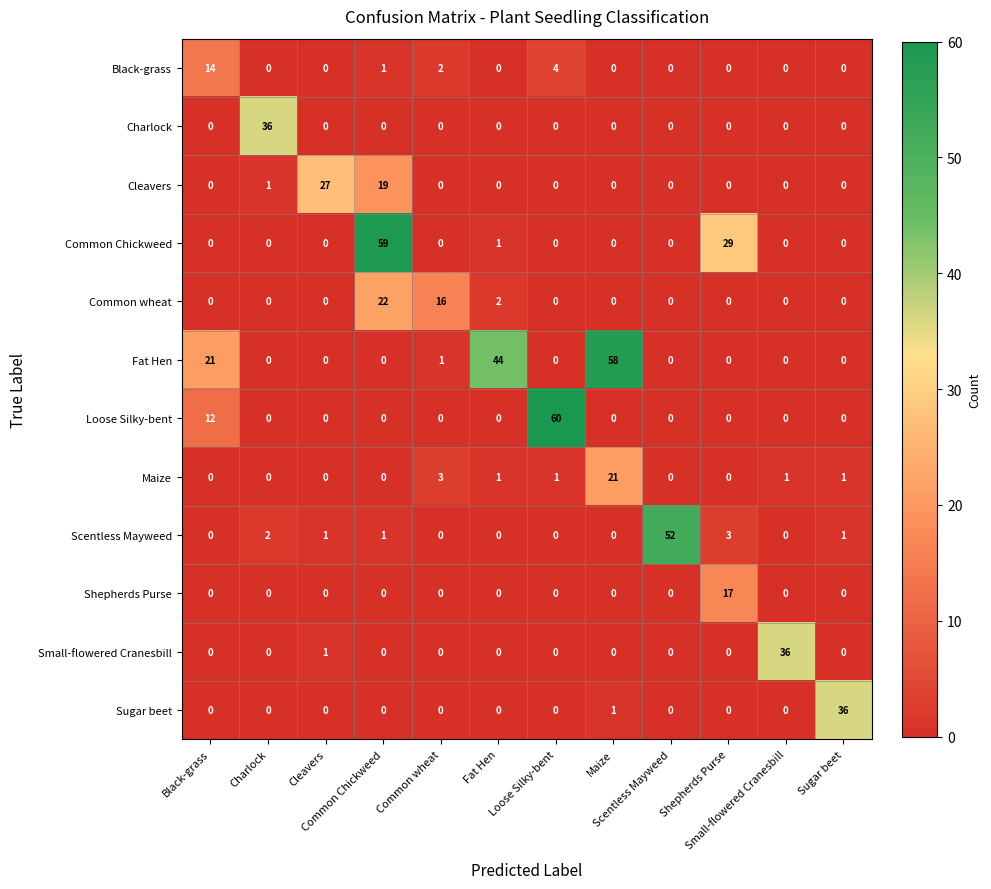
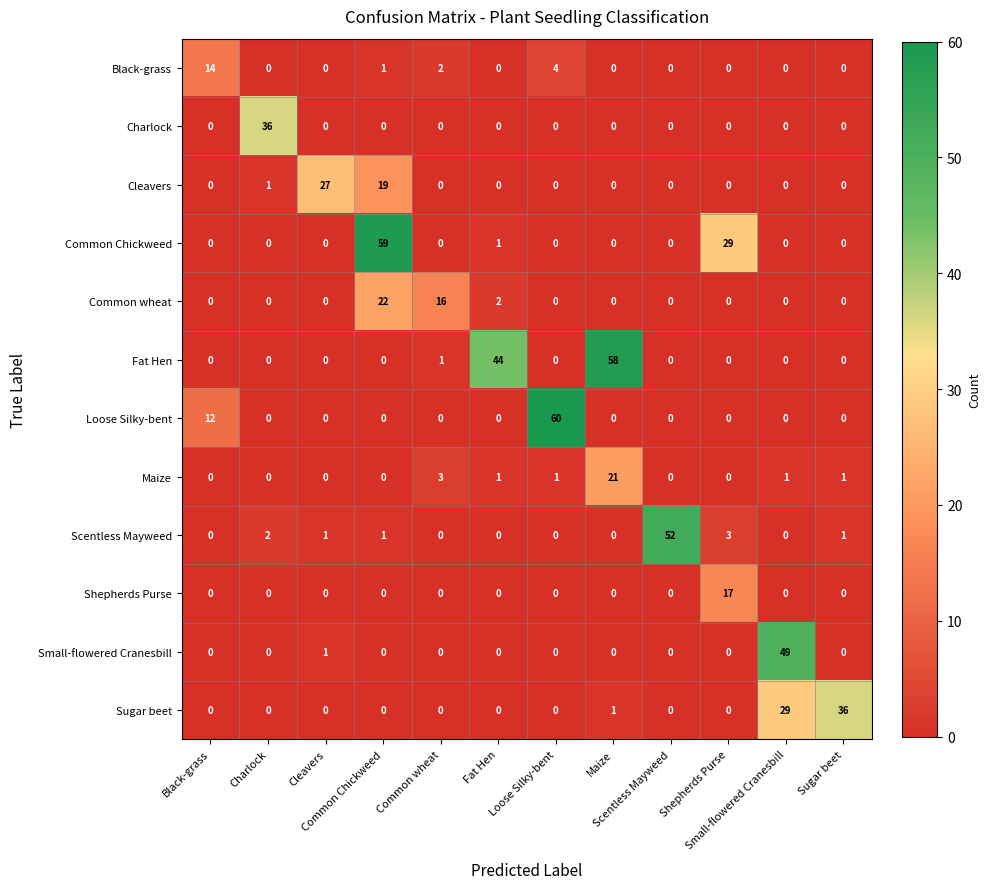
  {
    "Black-grass": {
      "Black-grass": 14,
      "Charlock": 0,
      "Cleavers": 0,
      "Common Chickweed": 1,
      "Common wheat": 2,
      "Fat Hen": 0,
      "Loose Silky-bent": 4,
      "Maize": 0,
      "Scentless Mayweed": 0,
      "Shepherds Purse": 0,
      "Small-flowered Cranesbill": 0,
      "Sugar beet": 0
    },
    "Charlock": {
      "Black-grass": 0,
      "Charlock": 36,
      "Cleavers": 0,
      "Common Chickweed": 0,
      "Common wheat": 0,
      "Fat Hen": 0,
      "Loose Silky-bent": 0,
      "Maize": 0,
      "Scentless Mayweed": 0,
      "Shepherds Purse": 0,
      "Small-flowered Cranesbill": 0,
      "Sugar beet": 0
    },
    "Cleavers": {
      "Black-grass": 0,
      "Charlock": 1,
      "Cleavers": 27,
      "Common Chickweed": 19,
      "Common wheat": 0,
      "Fat Hen": 0,
      "Loose Silky-bent": 0,
      "Maize": 0,
      "Scentless Mayweed": 0,
      "Shepherds Purse": 0,
      "Small-flowered Cranesbill": 0,
      "Sugar beet": 0
    },
    "Common Chickweed": {
      "Black-grass": 0,
      "Charlock": 0,
      "Cleavers": 0,
      "Common Chickweed": 59,
      "Common wheat": 0,
      "Fat Hen": 1,
      "Loose Silky-bent": 0,
      "Maize": 0,
      "Scentless Mayweed": 0,
      "Shepherds Purse": 29,
      "Small-flowered Cranesbill": 0,
      "Sugar beet": 0
    },
    "Common wheat": {
      "Black-grass": 0,
      "Charlock": 0,
      "Cleavers": 0,
      "Common Chickweed": 22,
      "Common wheat": 16,
      "Fat Hen": 2,
      "Loose Silky-bent": 0,
      "Maize": 0,
      "Scentless Mayweed": 0,
      "Shepherds Purse": 0,
      "Small-flowered Cranesbill": 0,
      "Sugar beet": 0
    },
    "Fat Hen": {
-     "Black-grass": 21,
+     "Black-grass": 0,
      "Charlock": 0,
      "Cleavers": 0,
      "Common Chickweed": 0,
      "Common wheat": 1,
      "Fat Hen": 44,
      "Loose Silky-bent": 0,
      "Maize": 58,
      "Scentless Mayweed": 0,
      "Shepherds Purse": 0,
      "Small-flowered Cranesbill": 0,
      "Sugar beet": 0
    },
    "Loose Silky-bent": {
      "Black-grass": 12,
      "Charlock": 0,
      "Cleavers": 0,
      "Common Chickweed": 0,
      "Common wheat": 0,
      "Fat Hen": 0,
      "Loose Silky-bent": 60,
      "Maize": 0,
      "Scentless Mayweed": 0,
      "Shepherds Purse": 0,
      "Small-flowered Cranesbill": 0,
      "Sugar beet": 0
    },
    "Maize": {
      "Black-grass": 0,
      "Charlock": 0,
      "Cleavers": 0,
      "Common Chickweed": 0,
      "Common wheat": 3,
      "Fat Hen": 1,
      "Loose Silky-bent": 1,
      "Maize": 21,
      "Scentless Mayweed": 0,
      "Shepherds Purse": 0,
      "Small-flowered Cranesbill": 1,
      "Sugar beet": 1
    },
    "Scentless Mayweed": {
      "Black-grass": 0,
      "Charlock": 2,
      "Cleavers": 1,
      "Common Chickweed": 1,
      "Common wheat": 0,
      "Fat Hen": 0,
      "Loose Silky-bent": 0,
      "Maize": 0,
      "Scentless Mayweed": 52,
      "Shepherds Purse": 3,
      "Small-flowered Cranesbill": 0,
      "Sugar beet": 1
    },
    "Shepherds Purse": {
      "Black-grass": 0,
      "Charlock": 0,
      "Cleavers": 0,
      "Common Chickweed": 0,
      "Common wheat": 0,
      "Fat Hen": 0,
      "Loose Silky-bent": 0,
      "Maize": 0,
      "Scentless Mayweed": 0,
      "Shepherds Purse": 17,
      "Small-flowered Cranesbill": 0,
      "Sugar beet": 0
    },
    "Small-flowered Cranesbill": {
      "Black-grass": 0,
      "Charlock": 0,
      "Cleavers": 1,
      "Common Chickweed": 0,
      "Common wheat": 0,
      "Fat Hen": 0,
      "Loose Silky-bent": 0,
      "Maize": 0,
      "Scentless Mayweed": 0,
      "Shepherds Purse": 0,
-     "Small-flowered Cranesbill": 36,
+     "Small-flowered Cranesbill": 49,
      "Sugar beet": 0
    },
    "Sugar beet": {
      "Black-grass": 0,
      "Charlock": 0,
      "Cleavers": 0,
      "Common Chickweed": 0,
      "Common wheat": 0,
      "Fat Hen": 0,
      "Loose Silky-bent": 0,
      "Maize": 1,
      "Scentless Mayweed": 0,
      "Shepherds Purse": 0,
-     "Small-flowered Cranesbill": 0,
+     "Small-flowered Cranesbill": 29,
      "Sugar beet": 36
    }
  }
